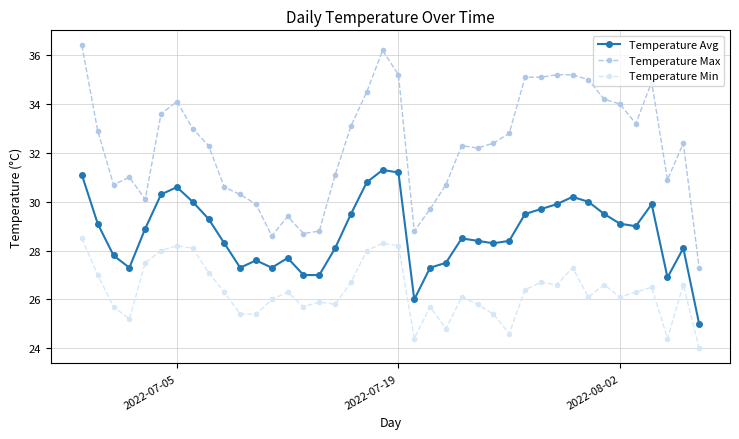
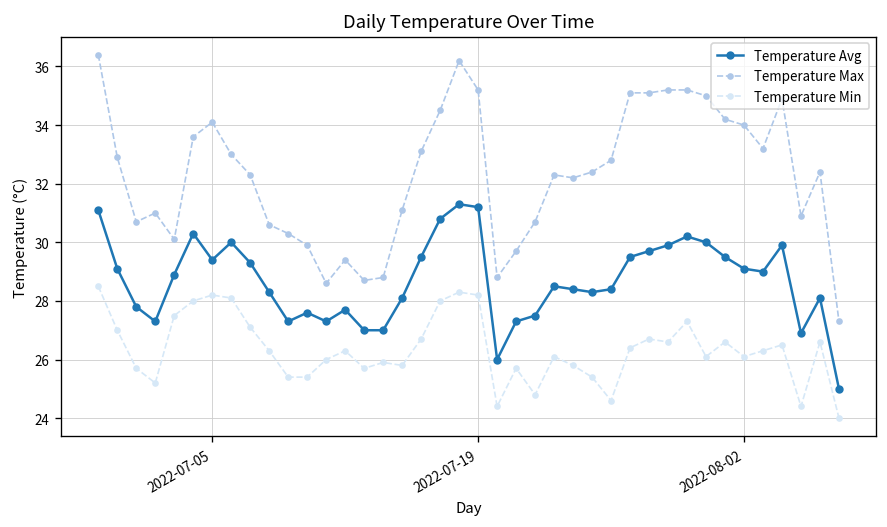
  {
    "Temperature Avg": {
-     "2022-07-05": 30.6,
+     "2022-07-05": 29.4,
      "2022-07-19": 31.2,
      "2022-08-02": 29.1
    }
  }
